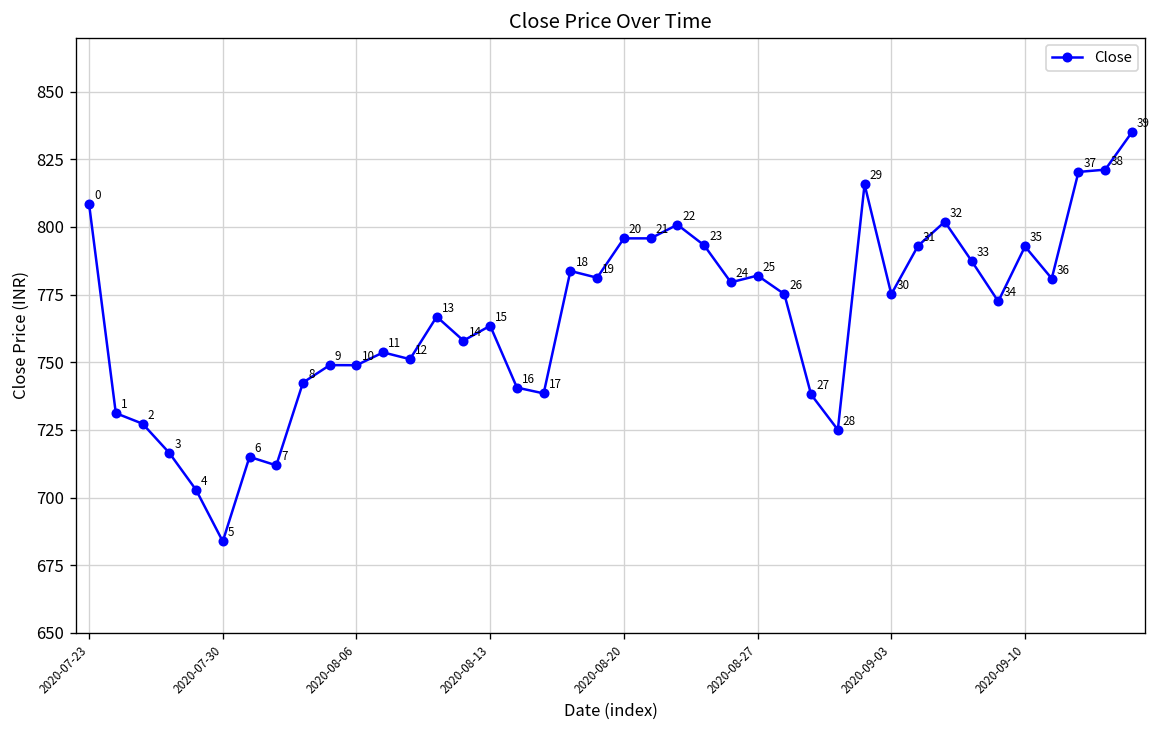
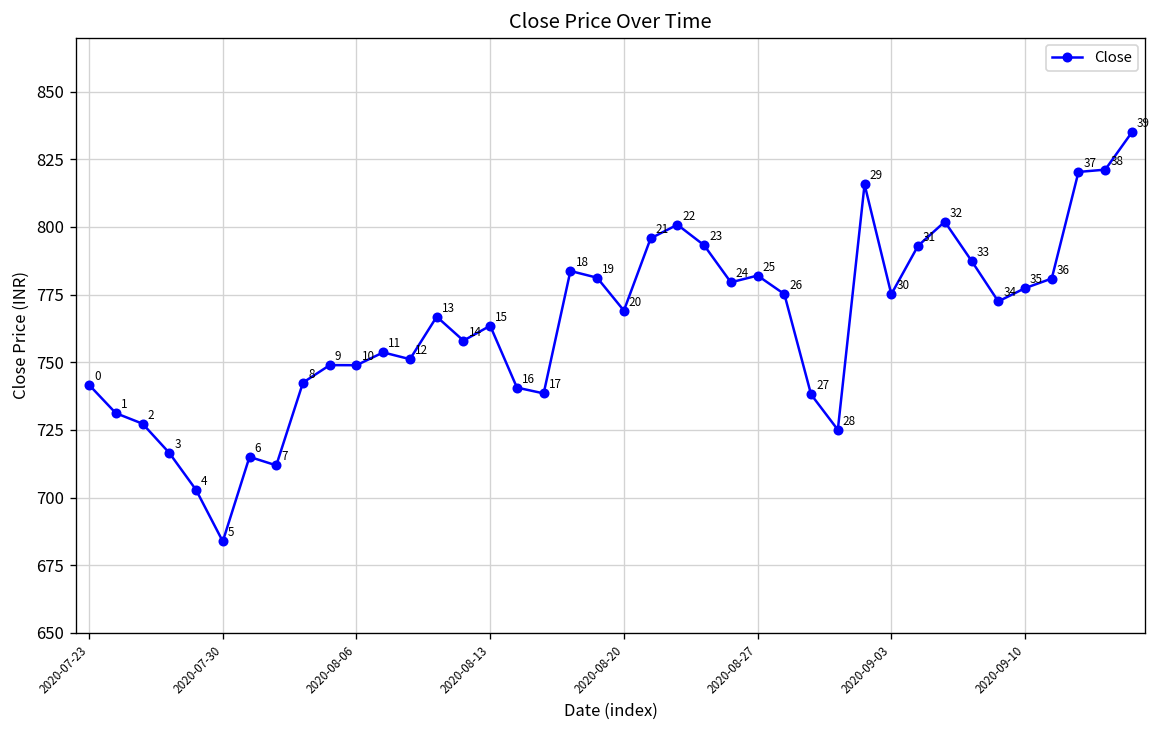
  {
-   "2020-07-23": 808,
-   "2020-08-20": 796,
-   "2020-09-10": 793
+   "2020-07-23": 742,
+   "2020-08-20": 769,
+   "2020-09-10": 777
  }
